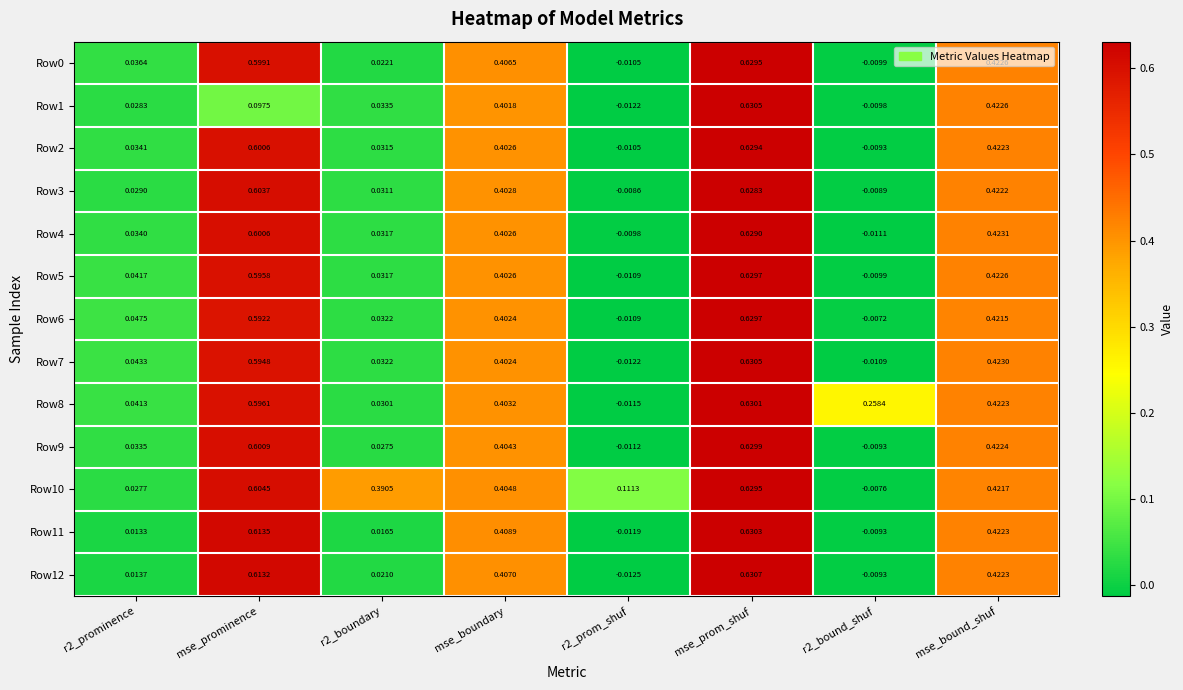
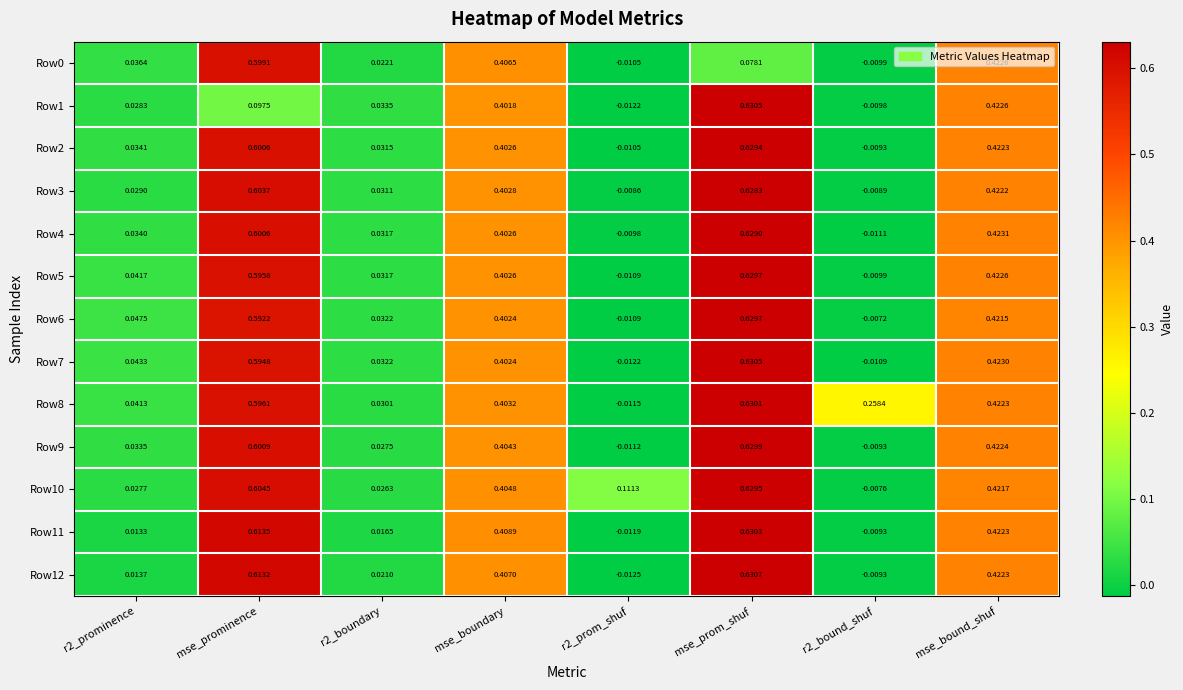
  {
    "Row0": {
      "r2_prominence": 0.0364,
      "mse_prominence": 0.5991,
      "r2_boundary": 0.0221,
      "mse_boundary": 0.4065,
      "r2_prom_shuf": -0.0105,
-     "mse_prom_shuf": 0.6295,
+     "mse_prom_shuf": 0.0781,
      "r2_bound_shuf": -0.0099
    },
    "Row1": {
      "r2_prominence": 0.0283,
      "mse_prominence": 0.0975,
      "r2_boundary": 0.0335,
      "mse_boundary": 0.4018,
      "r2_prom_shuf": -0.0122,
      "mse_prom_shuf": 0.6305,
      "r2_bound_shuf": -0.0098,
      "mse_bound_shuf": 0.4226
    },
    "Row2": {
      "r2_prominence": 0.0341,
      "mse_prominence": 0.6006,
      "r2_boundary": 0.0315,
      "mse_boundary": 0.4026,
      "r2_prom_shuf": -0.0105,
      "mse_prom_shuf": 0.6294,
      "r2_bound_shuf": -0.0093,
      "mse_bound_shuf": 0.4223
    },
    "Row3": {
      "r2_prominence": 0.0290,
      "mse_prominence": 0.6037,
      "r2_boundary": 0.0311,
      "mse_boundary": 0.4028,
      "r2_prom_shuf": -0.0086,
      "mse_prom_shuf": 0.6283,
      "r2_bound_shuf": -0.0089,
      "mse_bound_shuf": 0.4222
    },
    "Row4": {
      "r2_prominence": 0.0340,
      "mse_prominence": 0.6006,
      "r2_boundary": 0.0317,
      "mse_boundary": 0.4026,
      "r2_prom_shuf": -0.0098,
      "mse_prom_shuf": 0.6290,
      "r2_bound_shuf": -0.0111,
      "mse_bound_shuf": 0.4231
    },
    "Row5": {
      "r2_prominence": 0.0417,
      "mse_prominence": 0.5958,
      "r2_boundary": 0.0317,
      "mse_boundary": 0.4026,
      "r2_prom_shuf": -0.0109,
      "mse_prom_shuf": 0.6297,
      "r2_bound_shuf": -0.0099,
      "mse_bound_shuf": 0.4226
    },
    "Row6": {
      "r2_prominence": 0.0475,
      "mse_prominence": 0.5922,
      "r2_boundary": 0.0322,
      "mse_boundary": 0.4024,
      "r2_prom_shuf": -0.0109,
      "mse_prom_shuf": 0.6297,
      "r2_bound_shuf": -0.0072,
      "mse_bound_shuf": 0.4215
    },
    "Row7": {
      "r2_prominence": 0.0433,
      "mse_prominence": 0.5948,
      "r2_boundary": 0.0322,
      "mse_boundary": 0.4024,
      "r2_prom_shuf": -0.0122,
      "mse_prom_shuf": 0.6305,
      "r2_bound_shuf": -0.0109,
      "mse_bound_shuf": 0.4230
    },
    "Row8": {
      "r2_prominence": 0.0413,
      "mse_prominence": 0.5961,
      "r2_boundary": 0.0301,
      "mse_boundary": 0.4032,
      "r2_prom_shuf": -0.0115,
      "mse_prom_shuf": 0.6301,
      "r2_bound_shuf": 0.2584,
      "mse_bound_shuf": 0.4223
    },
    "Row9": {
      "r2_prominence": 0.0335,
      "mse_prominence": 0.6009,
      "r2_boundary": 0.0275,
      "mse_boundary": 0.4043,
      "r2_prom_shuf": -0.0112,
      "mse_prom_shuf": 0.6299,
      "r2_bound_shuf": -0.0093,
      "mse_bound_shuf": 0.4224
    },
    "Row10": {
      "r2_prominence": 0.0277,
      "mse_prominence": 0.6045,
-     "r2_boundary": 0.3905,
+     "r2_boundary": 0.0263,
      "mse_boundary": 0.4048,
      "r2_prom_shuf": 0.1113,
      "mse_prom_shuf": 0.6295,
      "r2_bound_shuf": -0.0076,
      "mse_bound_shuf": 0.4217
    },
    "Row11": {
      "r2_prominence": 0.0133,
      "mse_prominence": 0.6135,
      "r2_boundary": 0.0165,
      "mse_boundary": 0.4089,
      "r2_prom_shuf": -0.0119,
      "mse_prom_shuf": 0.6303,
      "r2_bound_shuf": -0.0093,
      "mse_bound_shuf": 0.4223
    },
    "Row12": {
      "r2_prominence": 0.0137,
      "mse_prominence": 0.6132,
      "r2_boundary": 0.0210,
      "mse_boundary": 0.4070,
      "r2_prom_shuf": -0.0125,
      "mse_prom_shuf": 0.6307,
      "r2_bound_shuf": -0.0093,
      "mse_bound_shuf": 0.4223
    }
  }
